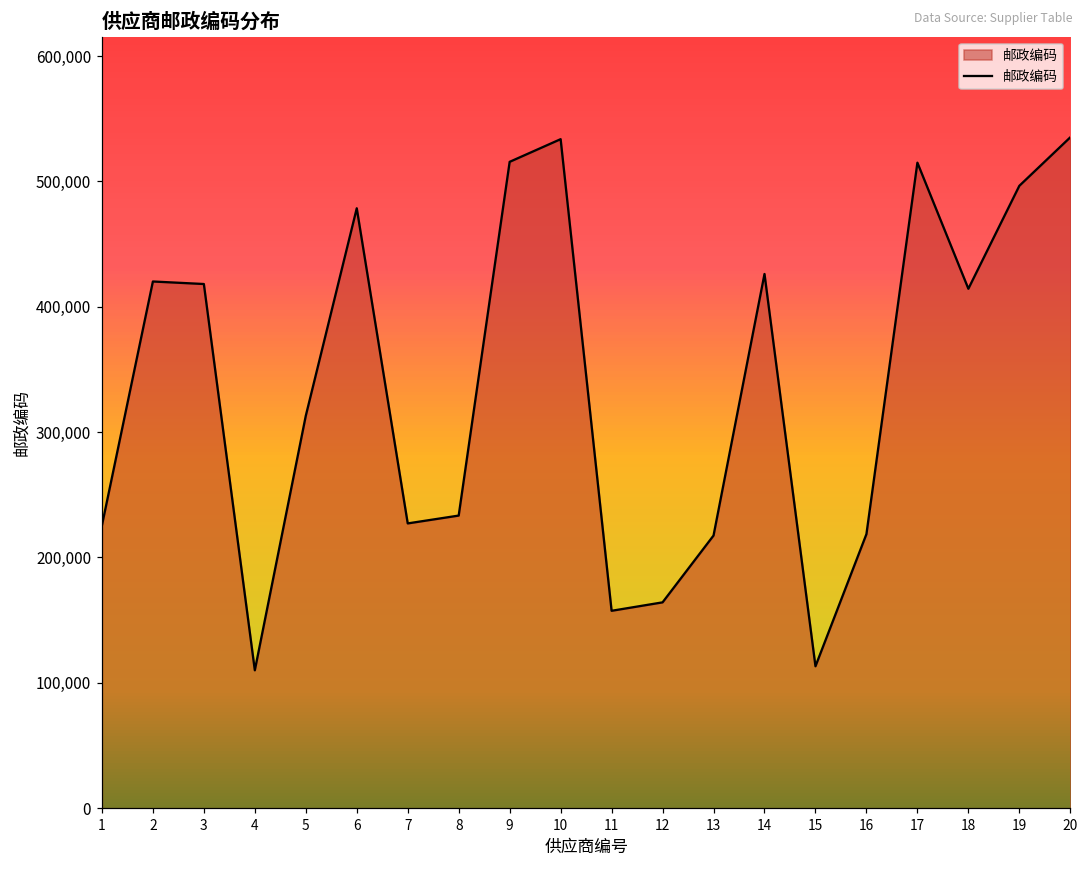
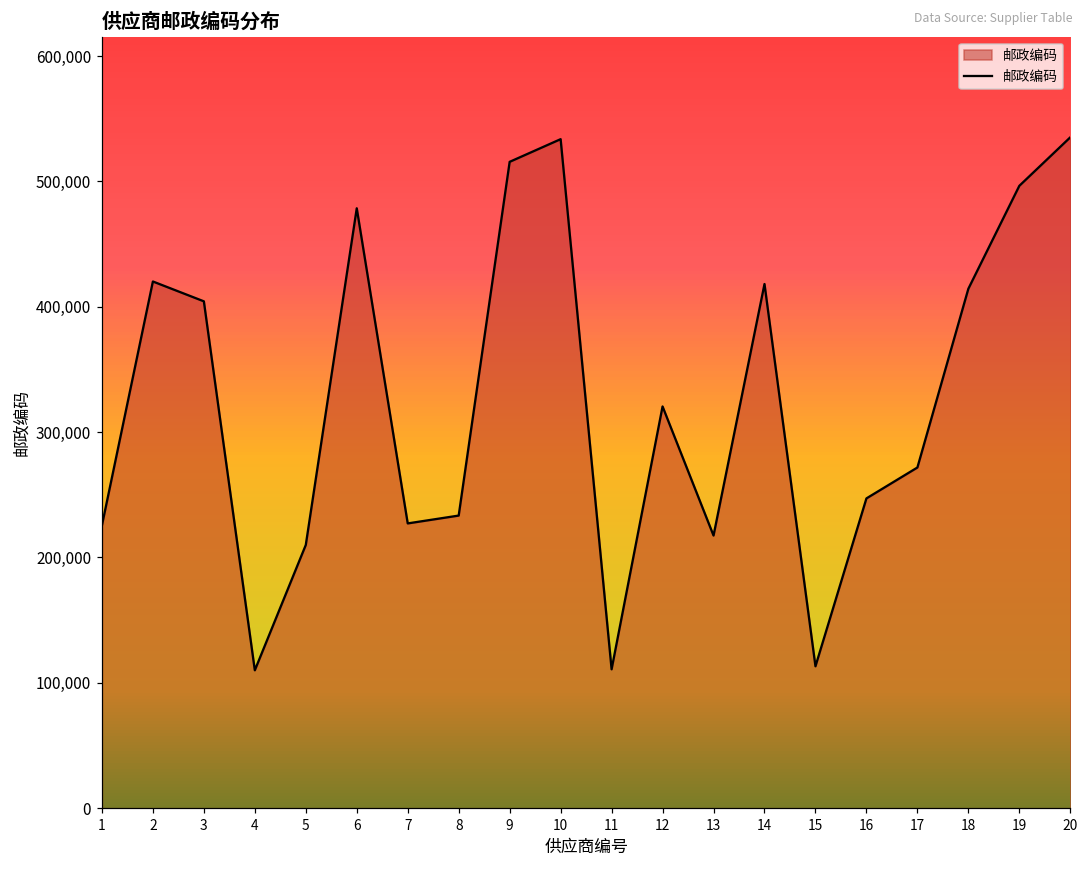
  {
    "1": "226,000",
    "2": "420,000",
-   "3": "418,000",
+   "3": "404,000",
    "4": "110,000",
-   "5": "313,000",
+   "5": "210,000",
    "6": "479,000",
    "7": "227,000",
    "8": "233,000",
    "9": "516,000",
    "10": "534,000",
-   "11": "157,000",
-   "12": "164,000",
+   "11": "111,000",
+   "12": "320,000",
    "13": "217,000",
-   "14": "426,000",
+   "14": "418,000",
    "15": "113,000",
-   "16": "219,000",
-   "17": "515,000",
+   "16": "247,000",
+   "17": "272,000",
    "18": "414,000",
    "19": "496,000",
    "20": "535,000"
  }
